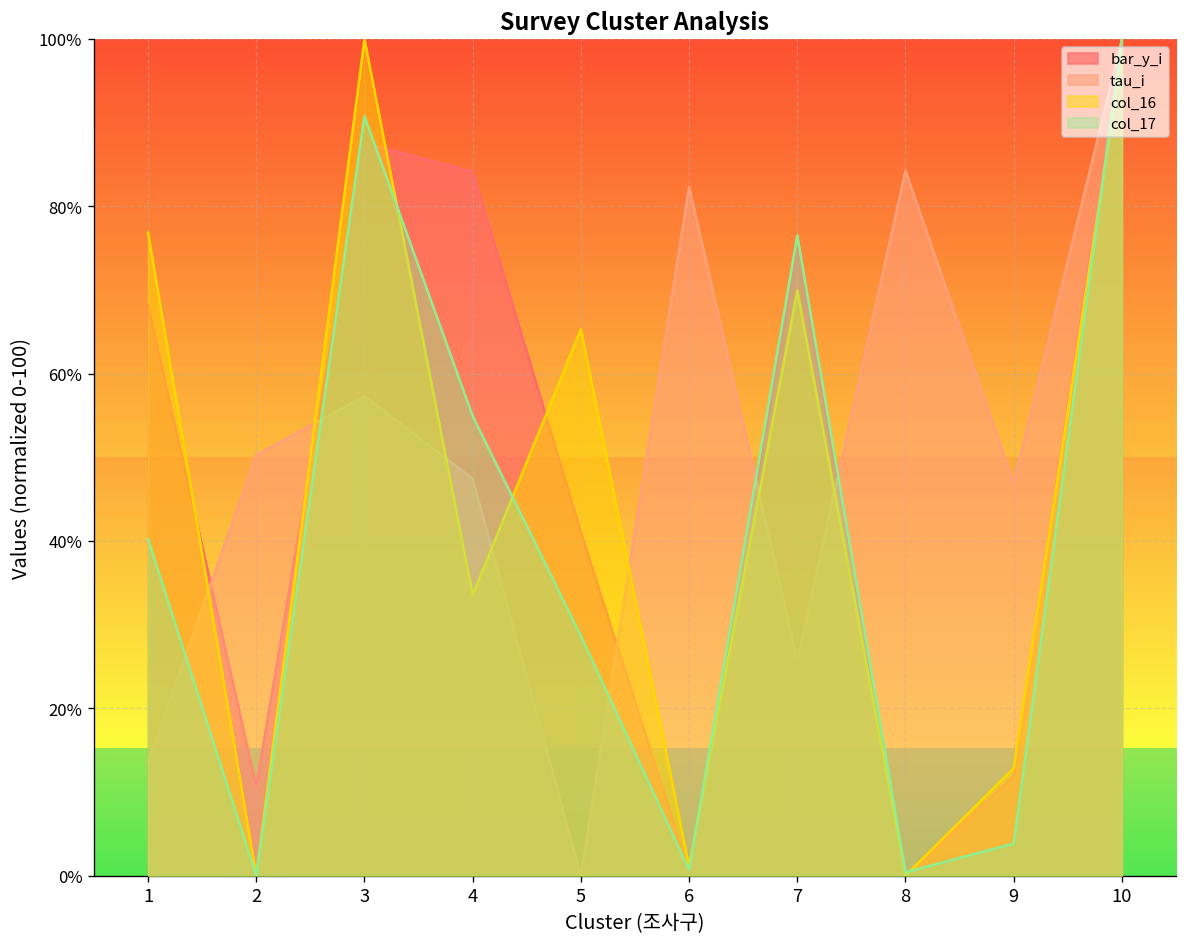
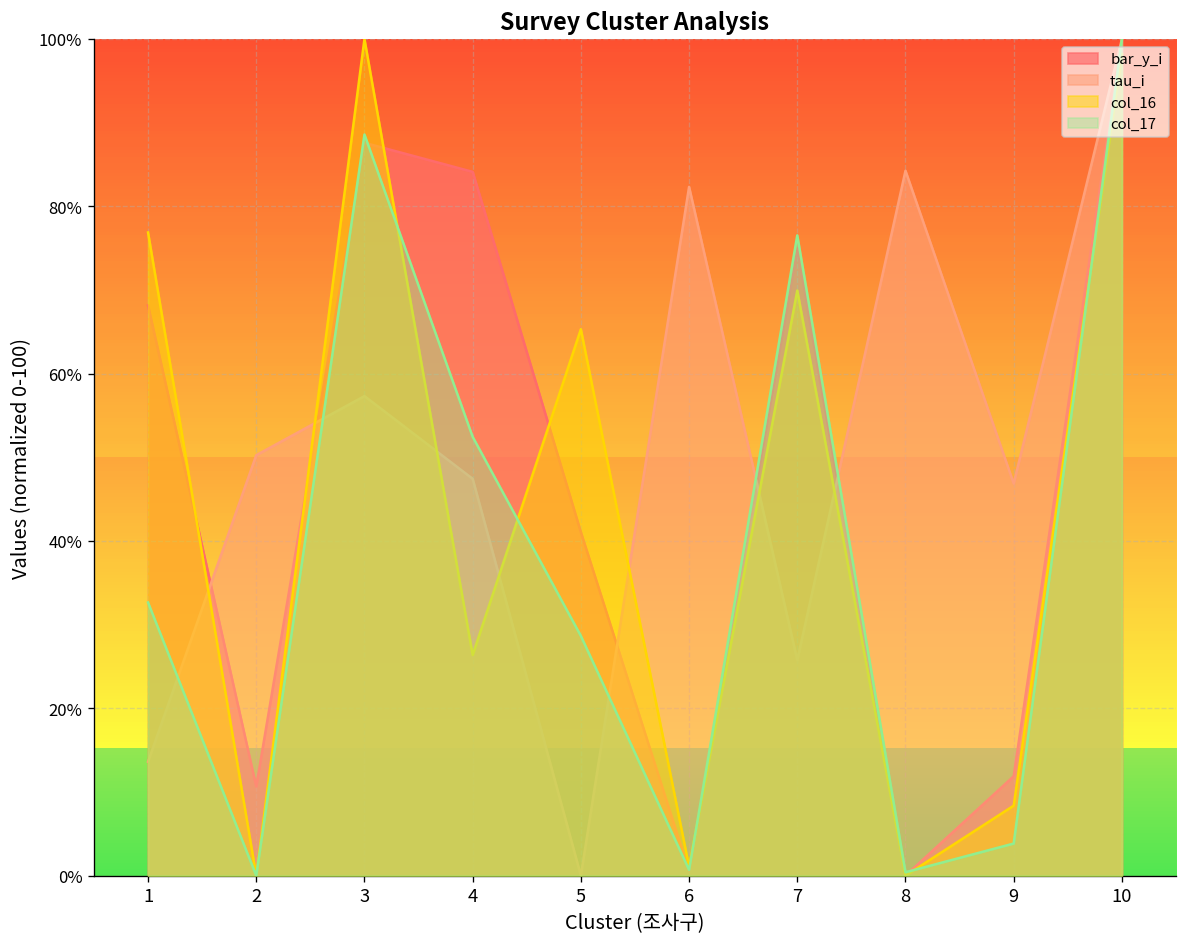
  {
    "col_16": {
      "1": "77%",
      "3": "100%",
-     "4": "34%",
+     "4": "26%",
      "5": "65%",
      "6": "1%",
      "7": "70%",
-     "9": "13%"
+     "9": "8%"
    },
    "col_17": {
-     "1": "40%",
-     "3": "91%",
-     "4": "55%",
+     "1": "33%",
+     "3": "89%",
+     "4": "52%",
      "5": "29%",
      "7": "77%",
      "8": "0%",
      "9": "4%"
    }
  }
